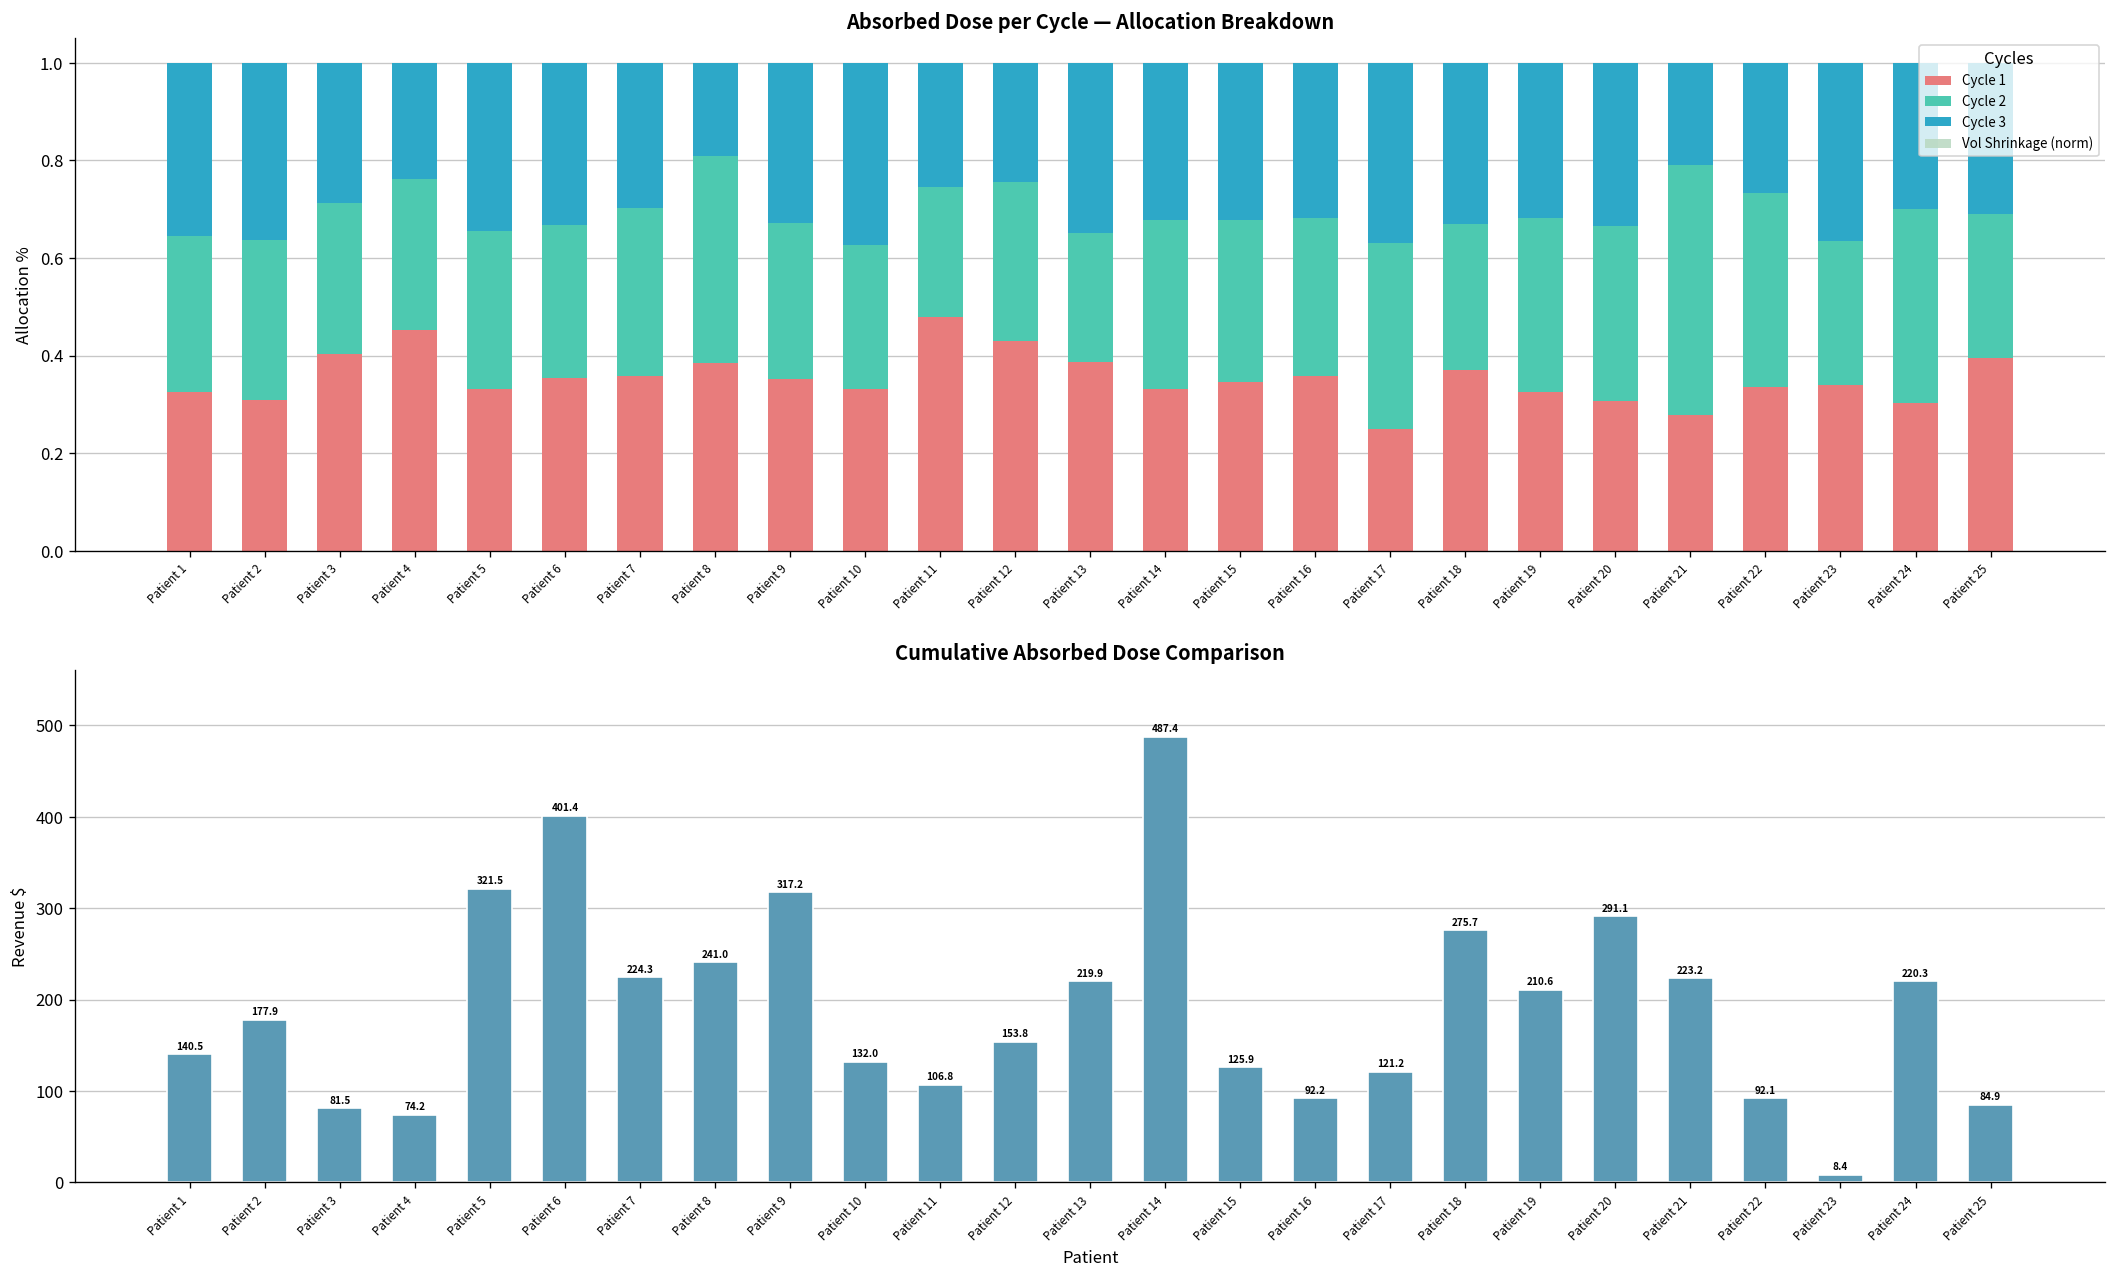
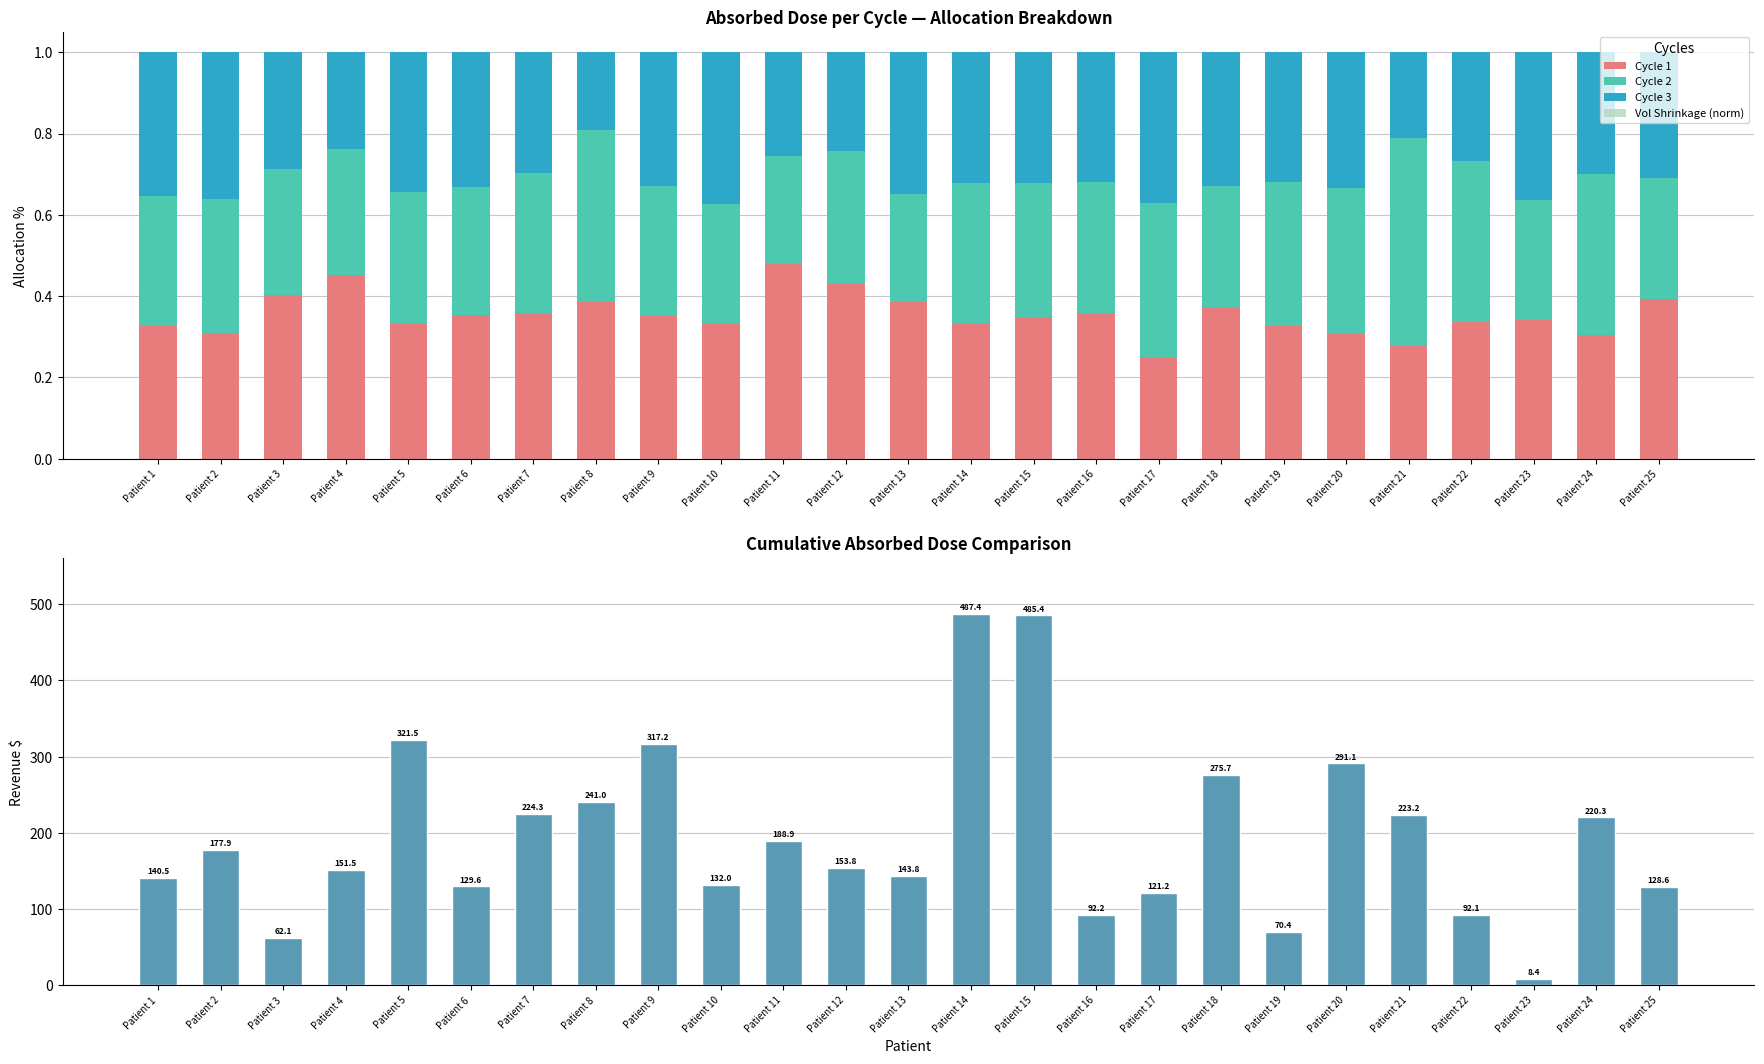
  {
    "Absorbed Dose per Cycle — Allocation Breakdown": {
      "Cycle 1": {
        "Patient 1": 0.33,
        "Patient 2": 0.31,
        "Patient 3": 0.40,
        "Patient 4": 0.45,
        "Patient 5": 0.33,
        "Patient 6": 0.35,
        "Patient 7": 0.36,
        "Patient 8": 0.39,
        "Patient 9": 0.35,
        "Patient 10": 0.33,
        "Patient 11": 0.48,
        "Patient 12": 0.43,
        "Patient 13": 0.39,
        "Patient 14": 0.33,
        "Patient 15": 0.35,
        "Patient 16": 0.36,
        "Patient 17": 0.25,
        "Patient 18": 0.37,
        "Patient 19": 0.33,
        "Patient 20": 0.31,
        "Patient 21": 0.28,
        "Patient 22": 0.34,
        "Patient 23": 0.34,
        "Patient 24": 0.30,
        "Patient 25": 0.39
      },
      "Cycle 2": {
        "Patient 1": 0.32,
        "Patient 2": 0.33,
        "Patient 3": 0.31,
        "Patient 4": 0.31,
        "Patient 5": 0.32,
        "Patient 6": 0.31,
        "Patient 7": 0.34,
        "Patient 8": 0.42,
        "Patient 9": 0.32,
        "Patient 10": 0.30,
        "Patient 11": 0.27,
        "Patient 12": 0.33,
        "Patient 13": 0.26,
        "Patient 14": 0.35,
        "Patient 15": 0.33,
        "Patient 16": 0.32,
        "Patient 17": 0.38,
        "Patient 18": 0.30,
        "Patient 19": 0.36,
        "Patient 20": 0.36,
        "Patient 21": 0.51,
        "Patient 22": 0.40,
        "Patient 23": 0.29,
        "Patient 24": 0.40,
        "Patient 25": 0.30
      },
      "Vol Shrinkage (norm)": {
        "Patient 21": 0.21
      }
    },
    "Cumulative Absorbed Dose Comparison": {
      "Patient 1": 140.5,
      "Patient 2": 177.9,
-     "Patient 3": 81.5,
-     "Patient 4": 74.2,
+     "Patient 3": 62.1,
+     "Patient 4": 151.5,
      "Patient 5": 321.5,
-     "Patient 6": 401.4,
+     "Patient 6": 129.6,
      "Patient 7": 224.3,
      "Patient 8": 241.0,
      "Patient 9": 317.2,
      "Patient 10": 132.0,
-     "Patient 11": 106.8,
+     "Patient 11": 188.9,
      "Patient 12": 153.8,
-     "Patient 13": 219.9,
+     "Patient 13": 143.8,
      "Patient 14": 487.4,
-     "Patient 15": 125.9,
+     "Patient 15": 485.4,
      "Patient 16": 92.2,
      "Patient 17": 121.2,
      "Patient 18": 275.7,
-     "Patient 19": 210.6,
+     "Patient 19": 70.4,
      "Patient 20": 291.1,
      "Patient 21": 223.2,
      "Patient 22": 92.1,
      "Patient 23": 8.4,
      "Patient 24": 220.3,
-     "Patient 25": 84.9
+     "Patient 25": 128.6
    }
  }
